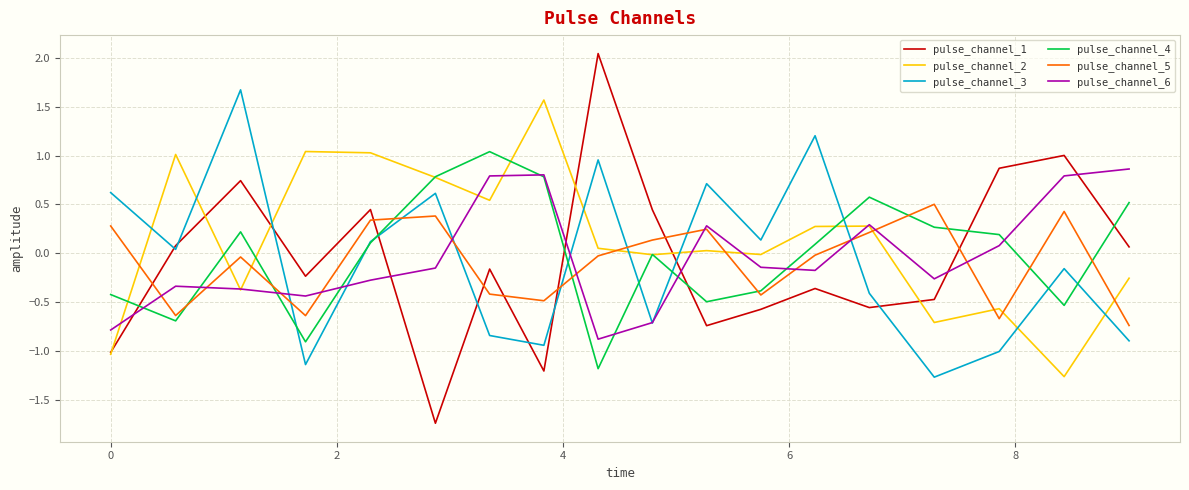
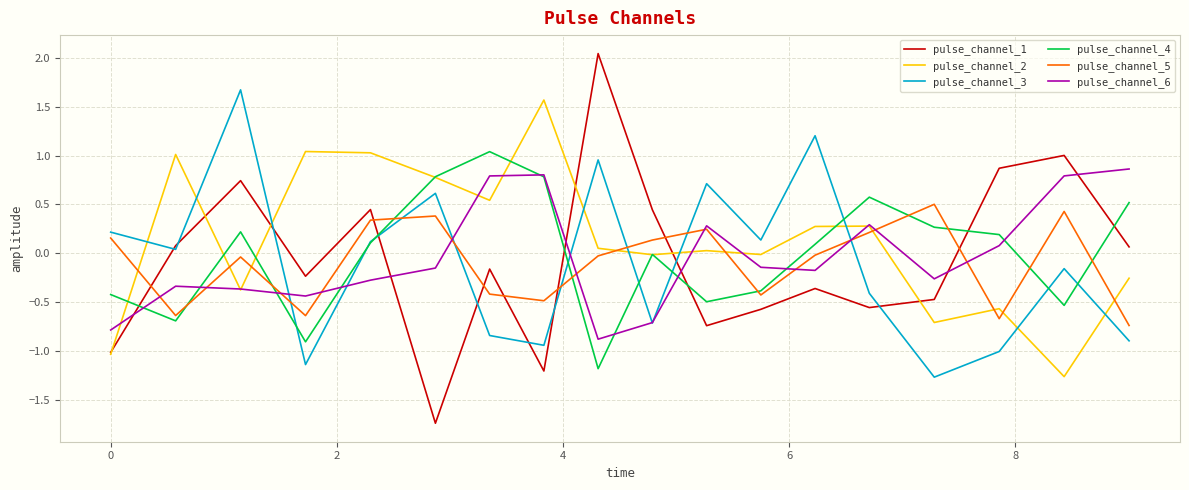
  {
    "pulse_channel_3": {
-     "0": 0.6
+     "0": 0.2
    },
    "pulse_channel_4": {
      "0": -0.4
    },
    "pulse_channel_5": {
-     "0": 0.3
+     "0": 0.2
    },
    "pulse_channel_6": {
      "0": -0.8
    }
  }
